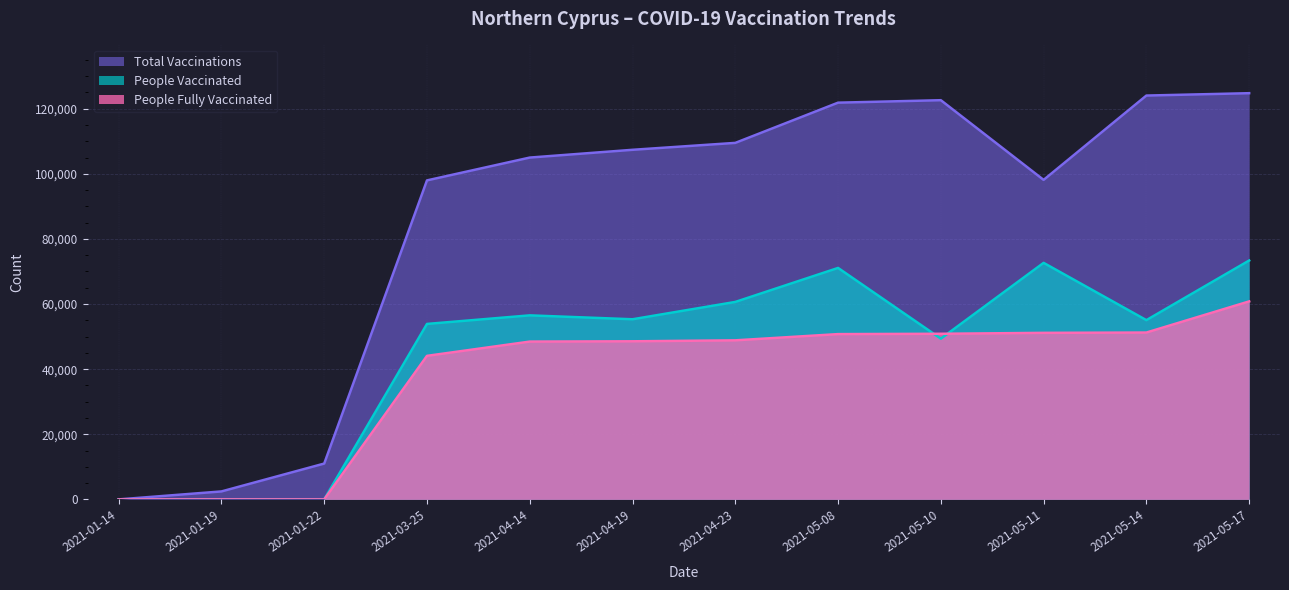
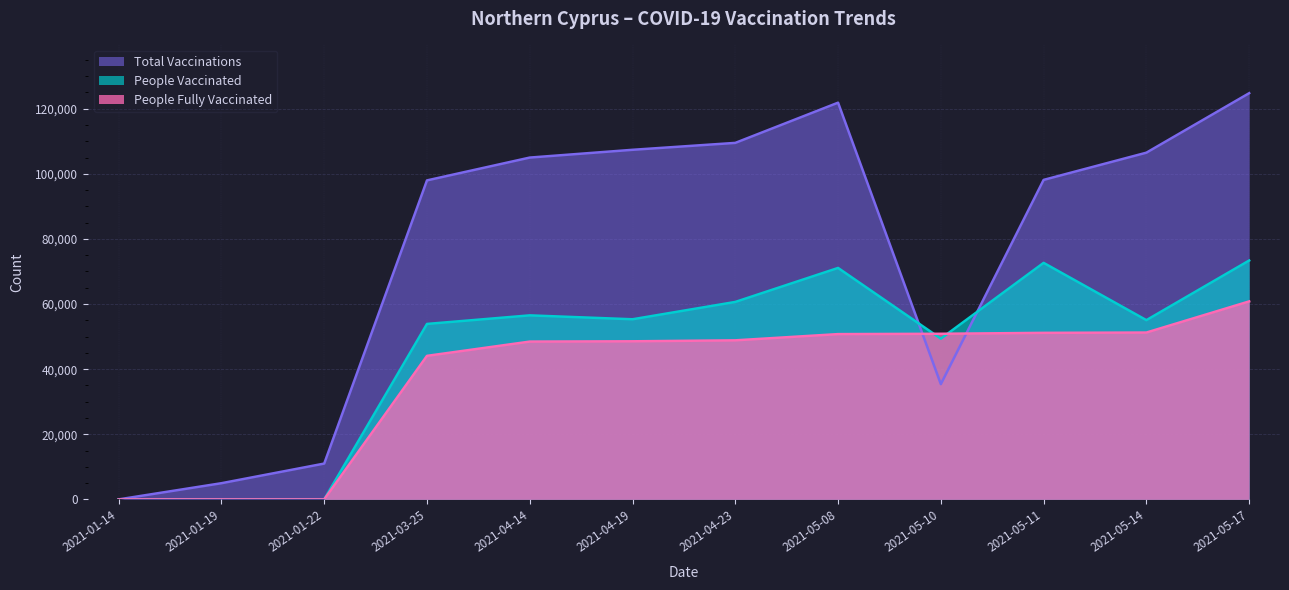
  {
    "Total Vaccinations": {
-     "2021-01-19": "2,000",
+     "2021-01-19": "5,000",
      "2021-01-22": "11,000",
      "2021-03-25": "98,000",
      "2021-04-14": "105,000",
      "2021-04-19": "107,000",
      "2021-04-23": "109,000",
      "2021-05-08": "122,000",
-     "2021-05-10": "123,000",
+     "2021-05-10": "35,000",
      "2021-05-11": "98,000",
-     "2021-05-14": "124,000",
+     "2021-05-14": "106,000",
      "2021-05-17": "125,000"
    },
    "People Vaccinated": {
      "2021-03-25": "54,000",
      "2021-04-14": "57,000",
      "2021-04-19": "55,000",
      "2021-04-23": "61,000",
      "2021-05-08": "71,000",
      "2021-05-10": "49,000",
      "2021-05-11": "73,000",
      "2021-05-14": "55,000",
      "2021-05-17": "73,000"
    },
    "People Fully Vaccinated": {
      "2021-03-25": "44,000",
      "2021-04-14": "48,000",
      "2021-04-19": "49,000",
      "2021-04-23": "49,000",
      "2021-05-08": "51,000",
      "2021-05-10": "51,000",
      "2021-05-11": "51,000",
      "2021-05-14": "51,000",
      "2021-05-17": "61,000"
    }
  }
